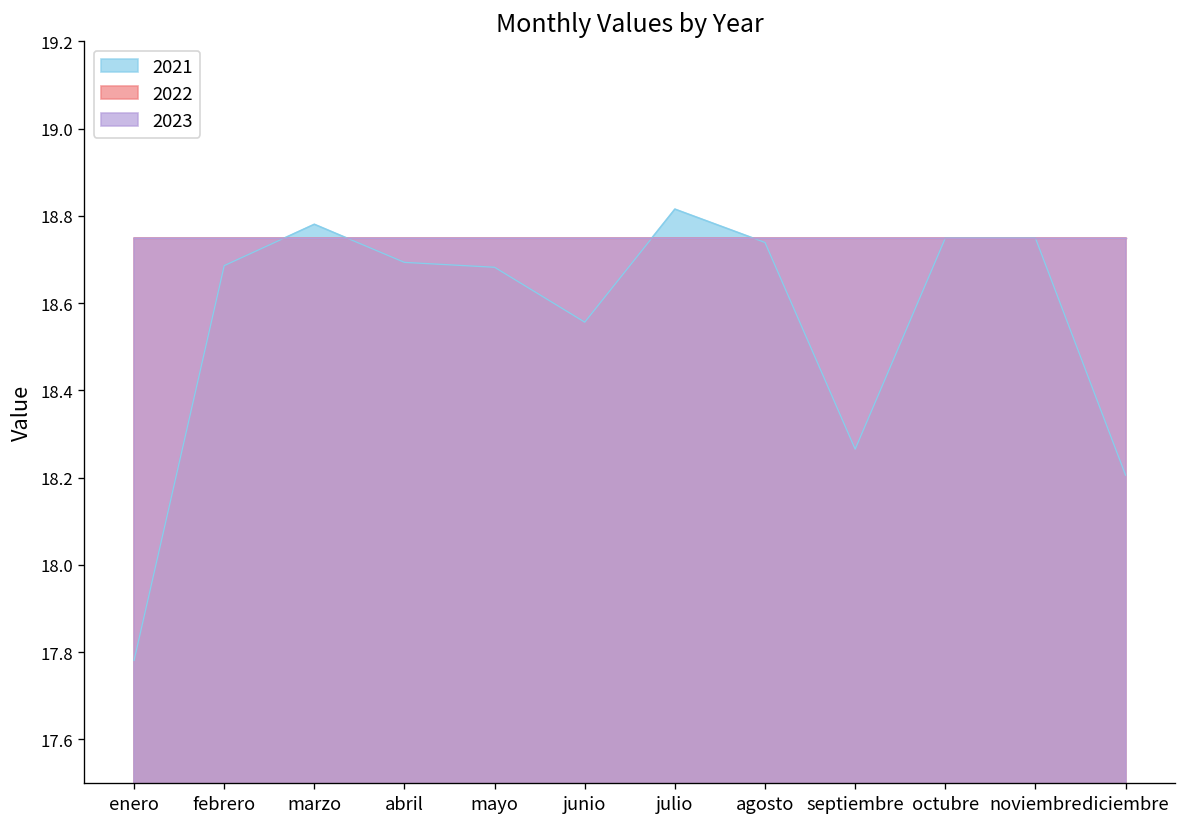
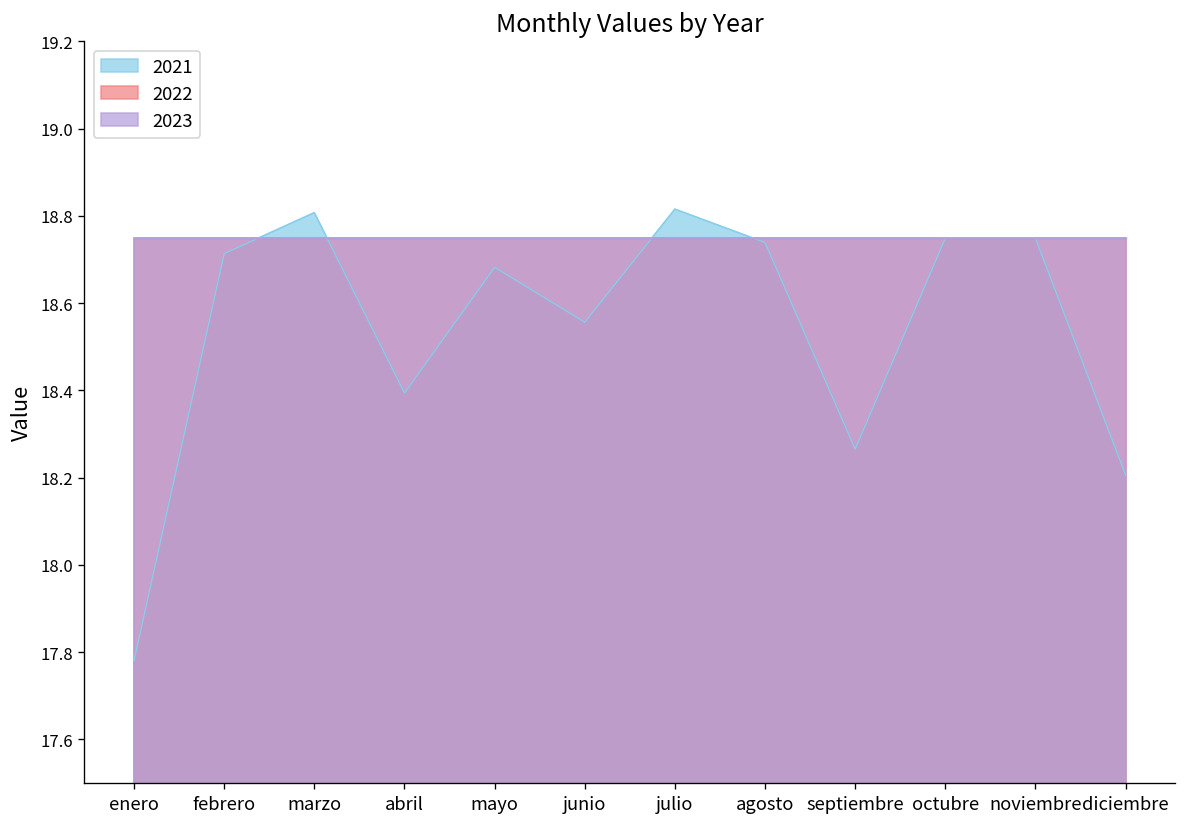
  {
    "2021": {
      "enero": 17.78,
-     "febrero": 18.69,
-     "marzo": 18.78,
-     "abril": 18.69,
+     "febrero": 18.71,
+     "marzo": 18.81,
+     "abril": 18.39,
      "mayo": 18.68,
      "junio": 18.56,
      "julio": 18.82,
      "agosto": 18.74,
      "septiembre": 18.27,
      "diciembre": 18.21
    },
    "2023": {
      "enero": 18.75,
      "febrero": 18.75,
      "marzo": 18.75,
      "abril": 18.75,
      "mayo": 18.75,
      "junio": 18.75,
      "julio": 18.75,
      "agosto": 18.75,
      "septiembre": 18.75,
      "diciembre": 18.75
    }
  }
